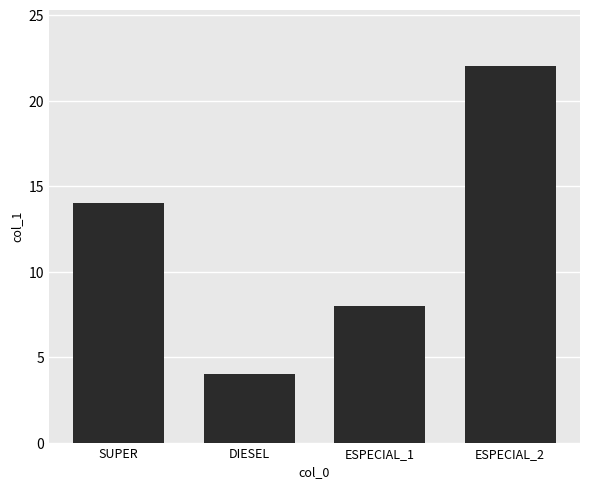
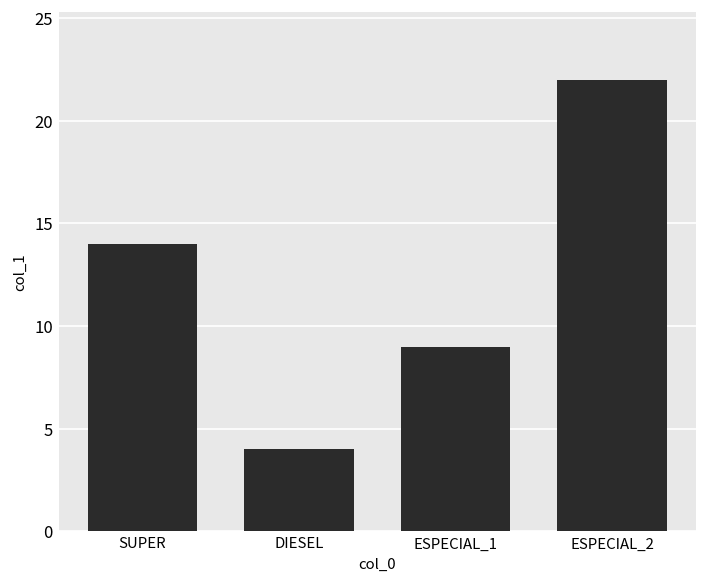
  {
    "SUPER": 14,
    "DIESEL": 4,
-   "ESPECIAL_1": 8,
+   "ESPECIAL_1": 9,
    "ESPECIAL_2": 22
  }
